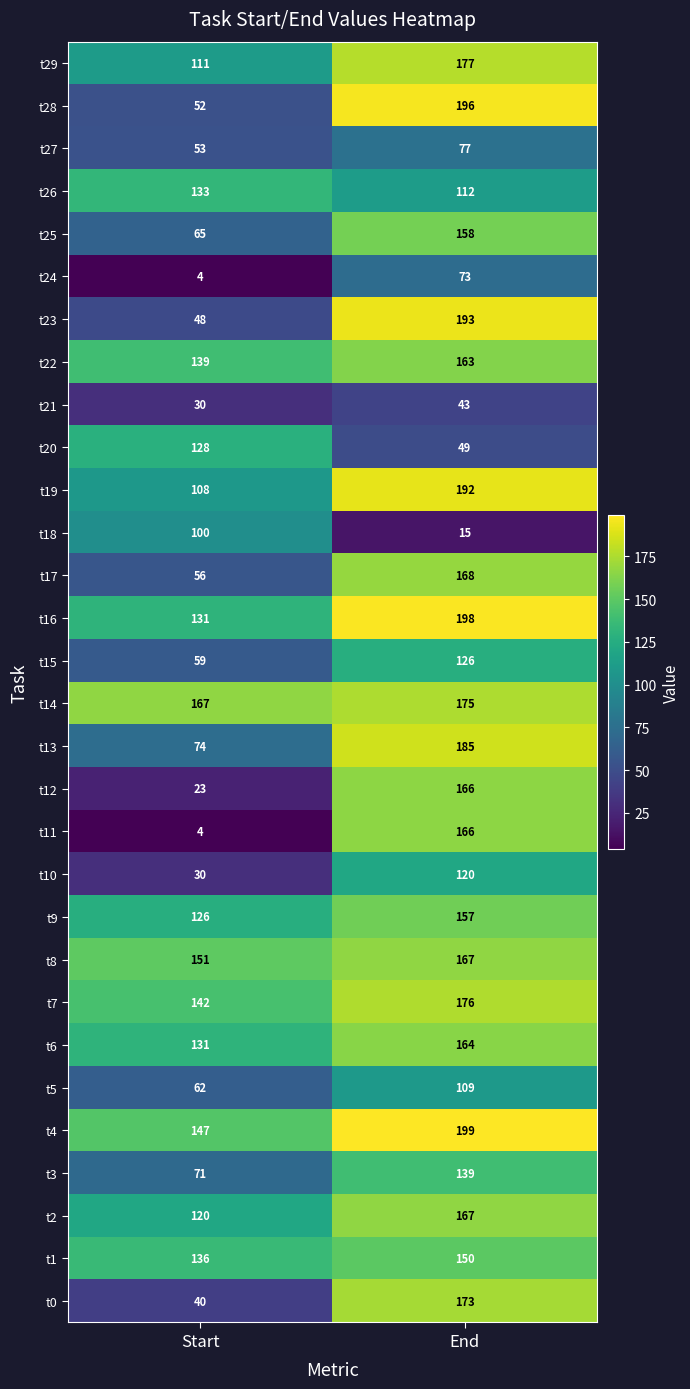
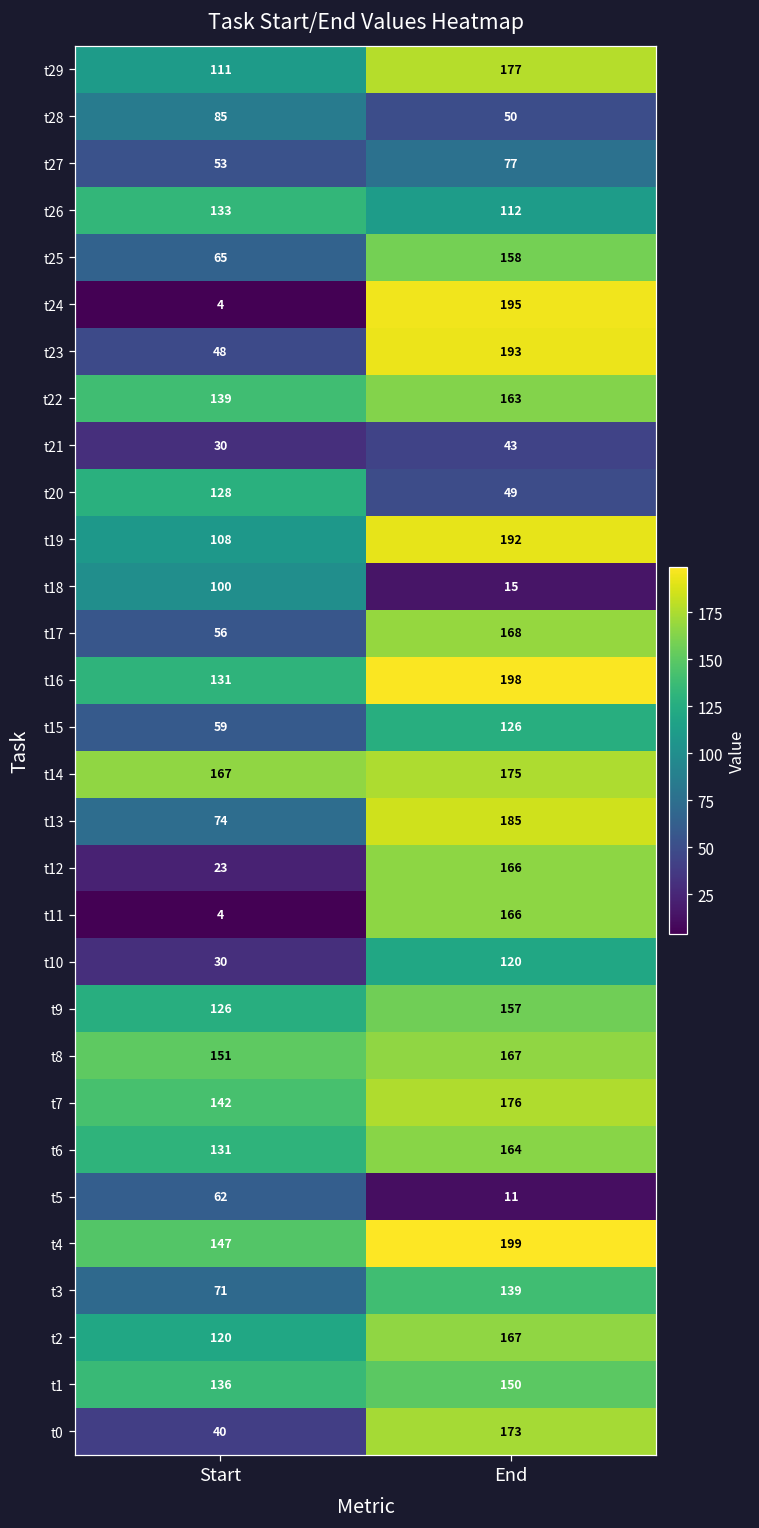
  {
    "t29": {
      "Start": 111,
      "End": 177
    },
    "t28": {
-     "Start": 52,
-     "End": 196
+     "Start": 85,
+     "End": 50
    },
    "t27": {
      "Start": 53,
      "End": 77
    },
    "t26": {
      "Start": 133,
      "End": 112
    },
    "t25": {
      "Start": 65,
      "End": 158
    },
    "t24": {
      "Start": 4,
-     "End": 73
+     "End": 195
    },
    "t23": {
      "Start": 48,
      "End": 193
    },
    "t22": {
      "Start": 139,
      "End": 163
    },
    "t21": {
      "Start": 30,
      "End": 43
    },
    "t20": {
      "Start": 128,
      "End": 49
    },
    "t19": {
      "Start": 108,
      "End": 192
    },
    "t18": {
      "Start": 100,
      "End": 15
    },
    "t17": {
      "Start": 56,
      "End": 168
    },
    "t16": {
      "Start": 131,
      "End": 198
    },
    "t15": {
      "Start": 59,
      "End": 126
    },
    "t14": {
      "Start": 167,
      "End": 175
    },
    "t13": {
      "Start": 74,
      "End": 185
    },
    "t12": {
      "Start": 23,
      "End": 166
    },
    "t11": {
      "Start": 4,
      "End": 166
    },
    "t10": {
      "Start": 30,
      "End": 120
    },
    "t9": {
      "Start": 126,
      "End": 157
    },
    "t8": {
      "Start": 151,
      "End": 167
    },
    "t7": {
      "Start": 142,
      "End": 176
    },
    "t6": {
      "Start": 131,
      "End": 164
    },
    "t5": {
      "Start": 62,
-     "End": 109
+     "End": 11
    },
    "t4": {
      "Start": 147,
      "End": 199
    },
    "t3": {
      "Start": 71,
      "End": 139
    },
    "t2": {
      "Start": 120,
      "End": 167
    },
    "t1": {
      "Start": 136,
      "End": 150
    },
    "t0": {
      "Start": 40,
      "End": 173
    }
  }
